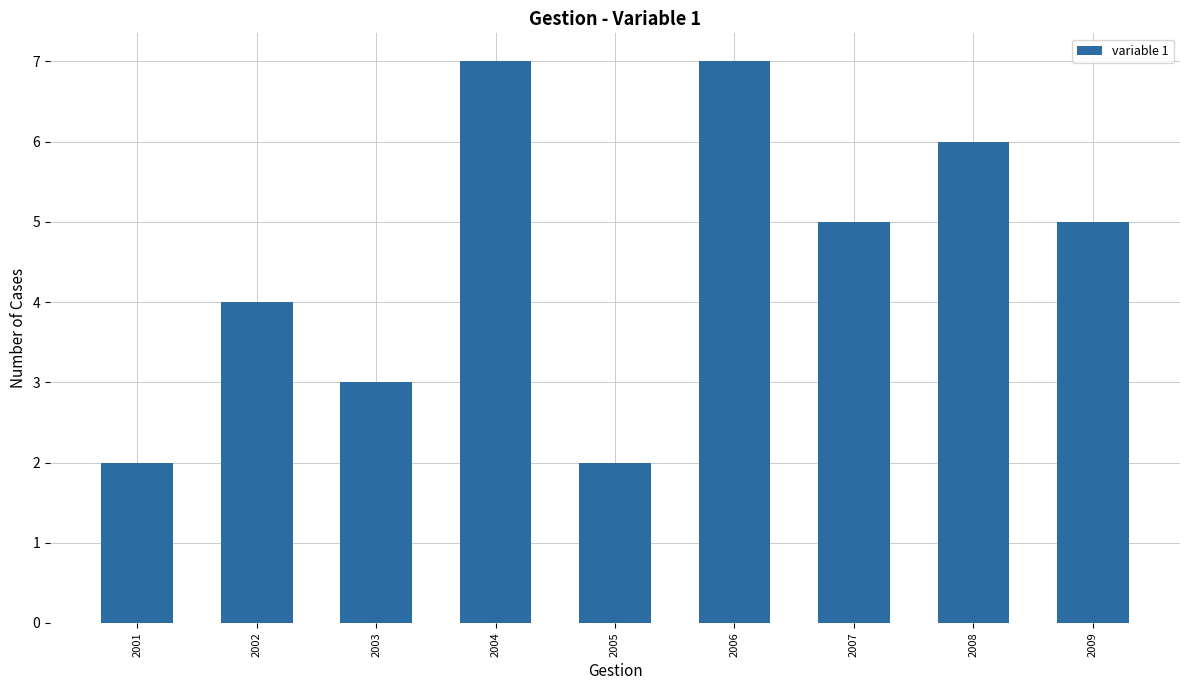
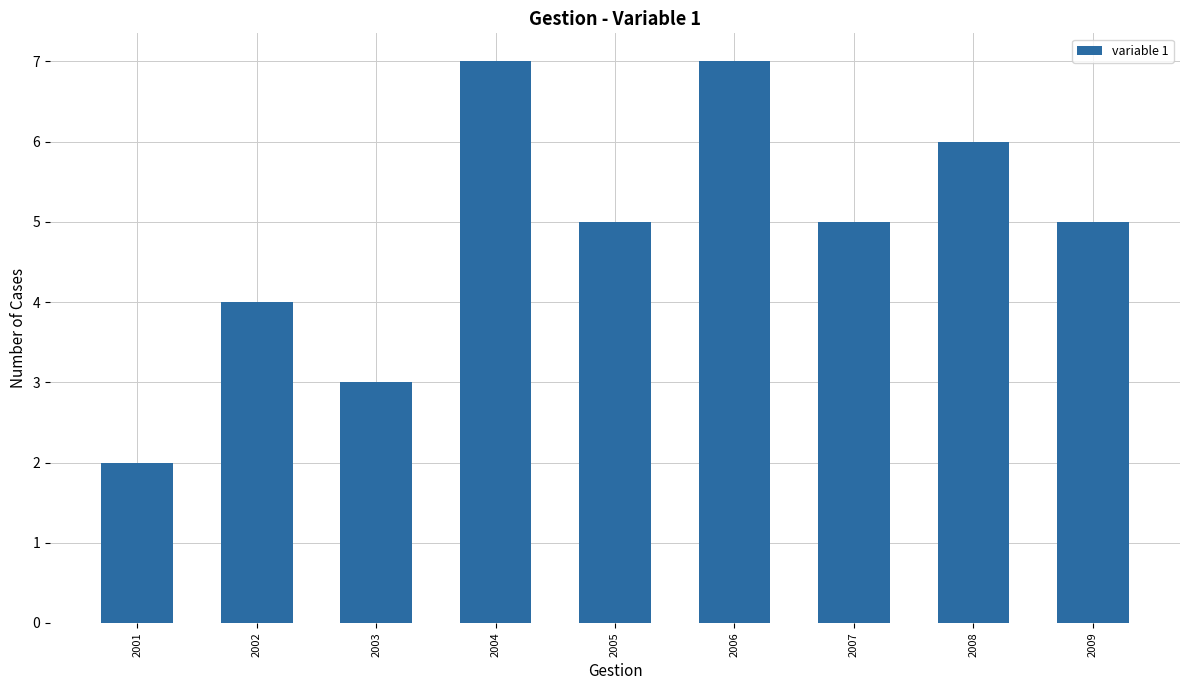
  {
    "2001": 2,
    "2002": 4,
    "2003": 3,
    "2004": 7,
-   "2005": 2,
+   "2005": 5,
    "2006": 7,
    "2007": 5,
    "2008": 6,
    "2009": 5
  }
